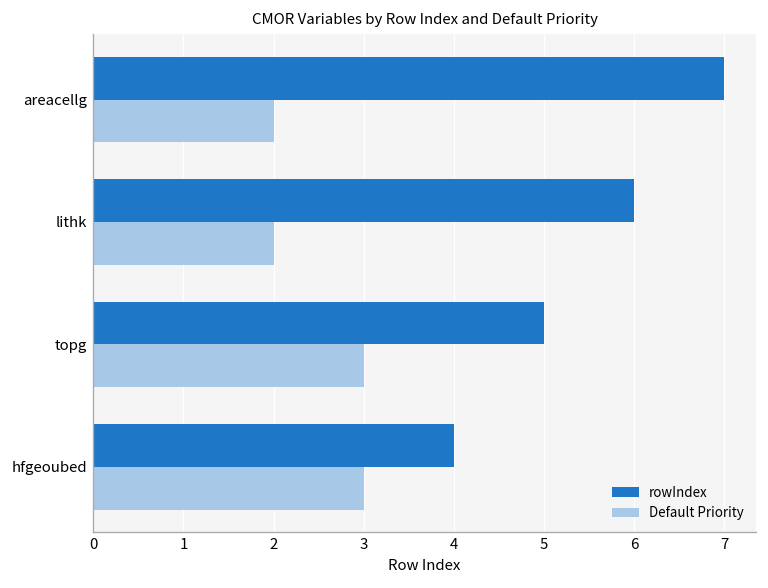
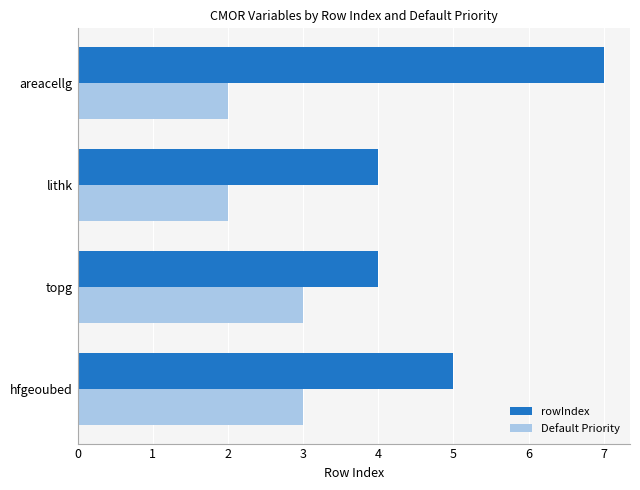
  {
    "rowIndex": {
      "areacellg": 7,
-     "lithk": 6,
-     "topg": 5,
-     "hfgeoubed": 4
+     "lithk": 4,
+     "topg": 4,
+     "hfgeoubed": 5
    },
    "Default Priority": {
      "areacellg": 2,
      "lithk": 2,
      "topg": 3,
      "hfgeoubed": 3
    }
  }
